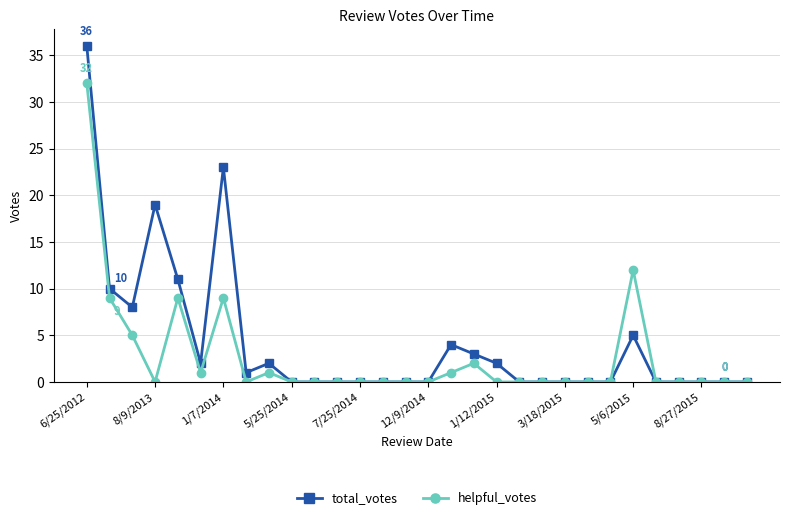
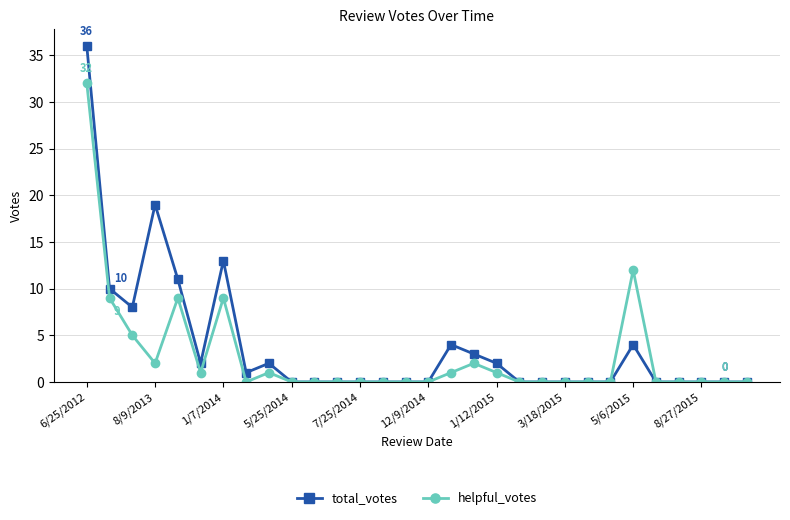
  {
    "total_votes": {
      "8/9/2013": 19,
-     "1/7/2014": 23,
+     "1/7/2014": 13,
      "1/12/2015": 2,
-     "5/6/2015": 5
+     "5/6/2015": 4
    },
    "helpful_votes": {
-     "8/9/2013": 0,
+     "8/9/2013": 2,
      "1/7/2014": 9,
-     "1/12/2015": 0,
+     "1/12/2015": 1,
      "5/6/2015": 12
    }
  }
